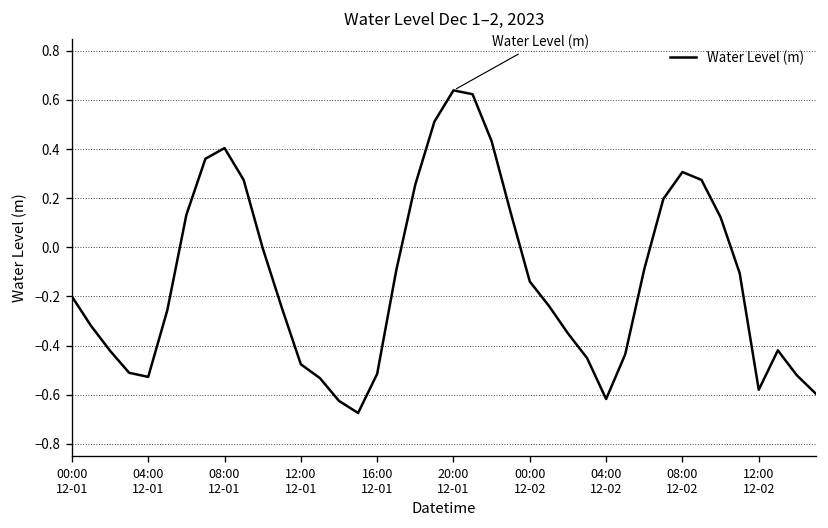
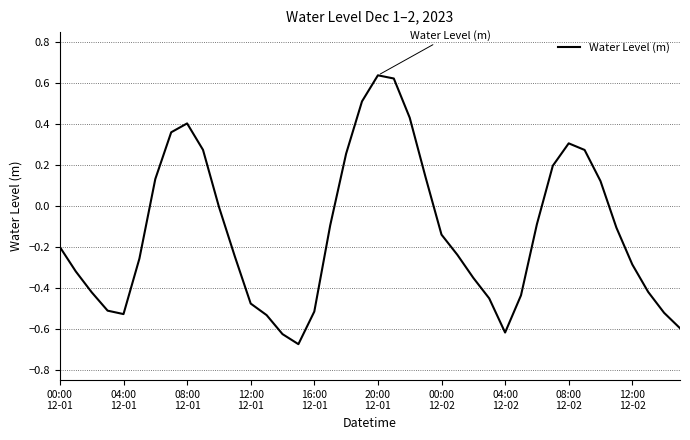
  {
    "00:00 12-01": -0.20,
    "04:00 12-01": -0.53,
    "08:00 12-01": 0.40,
    "12:00 12-01": -0.48,
    "16:00 12-01": -0.52,
    "20:00 12-01": 0.64,
    "00:00 12-02": -0.14,
    "04:00 12-02": -0.62,
    "08:00 12-02": 0.31,
-   "12:00 12-02": -0.58
+   "12:00 12-02": -0.29
  }
